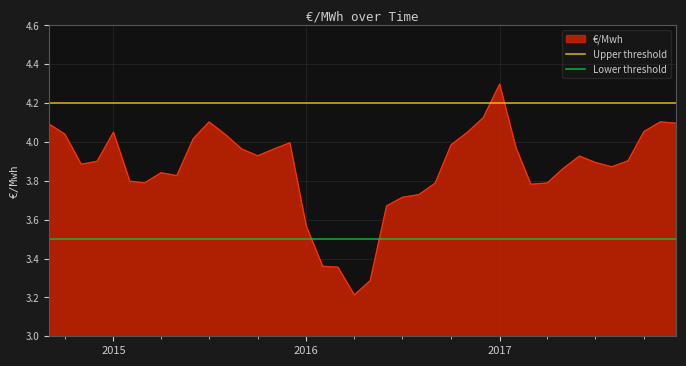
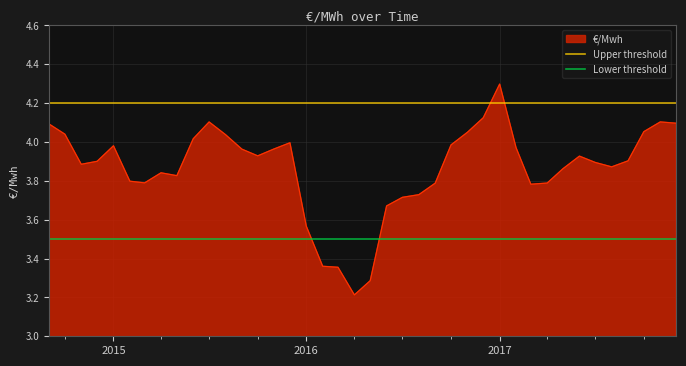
  {
-   "2015": 4.05,
+   "2015": 3.98,
    "2016": 3.57,
    "2017": 4.30
  }
